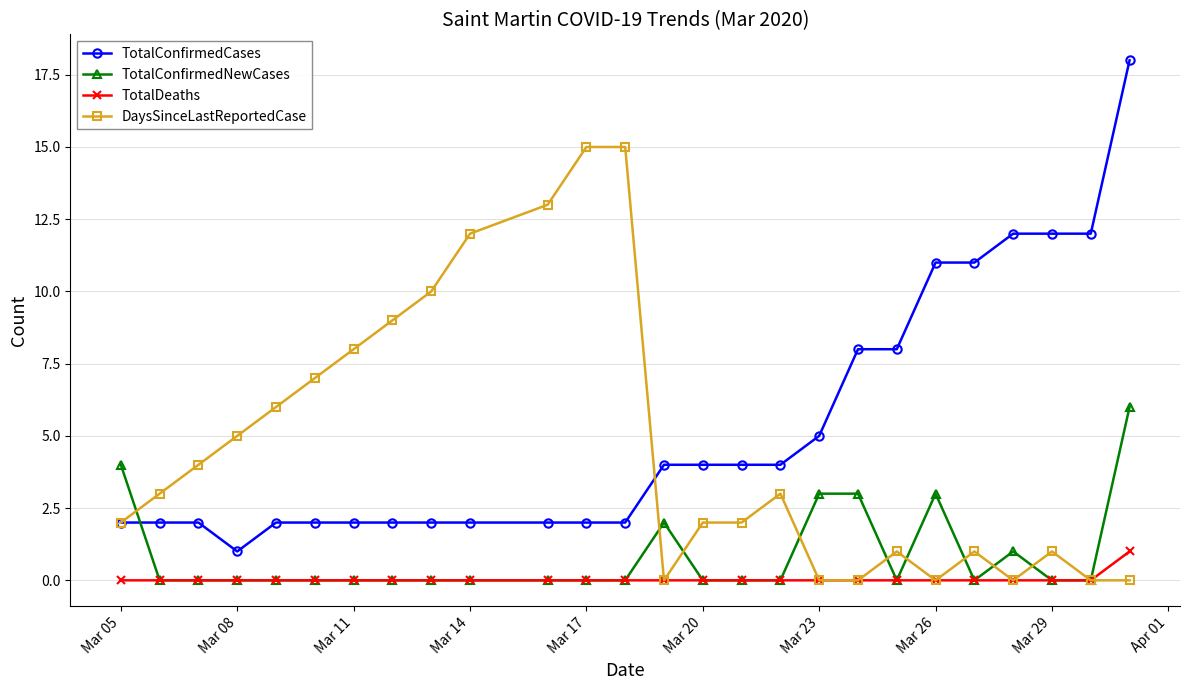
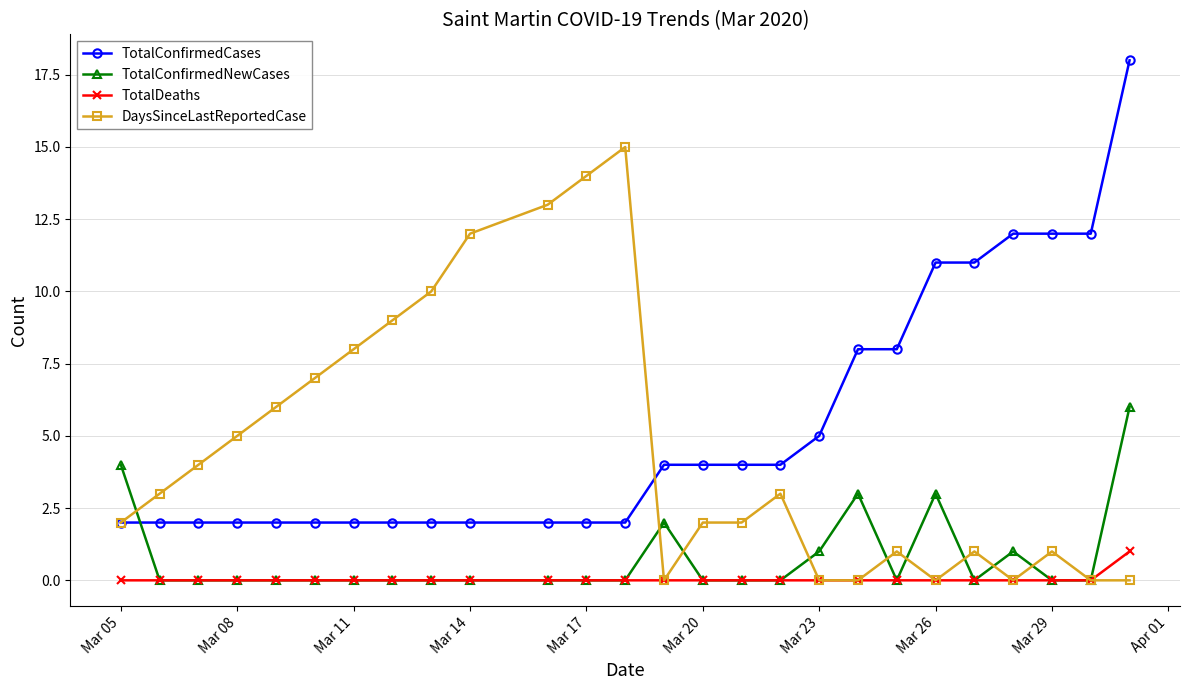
  {
    "TotalConfirmedCases": {
-     "Mar 08": 1,
+     "Mar 08": 2,
      "Mar 11": 2,
      "Mar 14": 2,
      "Mar 17": 2,
      "Mar 20": 4,
      "Mar 23": 5,
      "Mar 26": 11,
      "Mar 29": 12
    },
    "TotalConfirmedNewCases": {
      "Mar 05": 4,
-     "Mar 23": 3,
+     "Mar 23": 1,
      "Mar 26": 3
    },
    "TotalDeaths": {
      "Mar 05": 0
    },
    "DaysSinceLastReportedCase": {
      "Mar 08": 5,
      "Mar 11": 8,
      "Mar 14": 12,
-     "Mar 17": 15,
+     "Mar 17": 14,
      "Mar 20": 2,
      "Mar 29": 1
    }
  }
